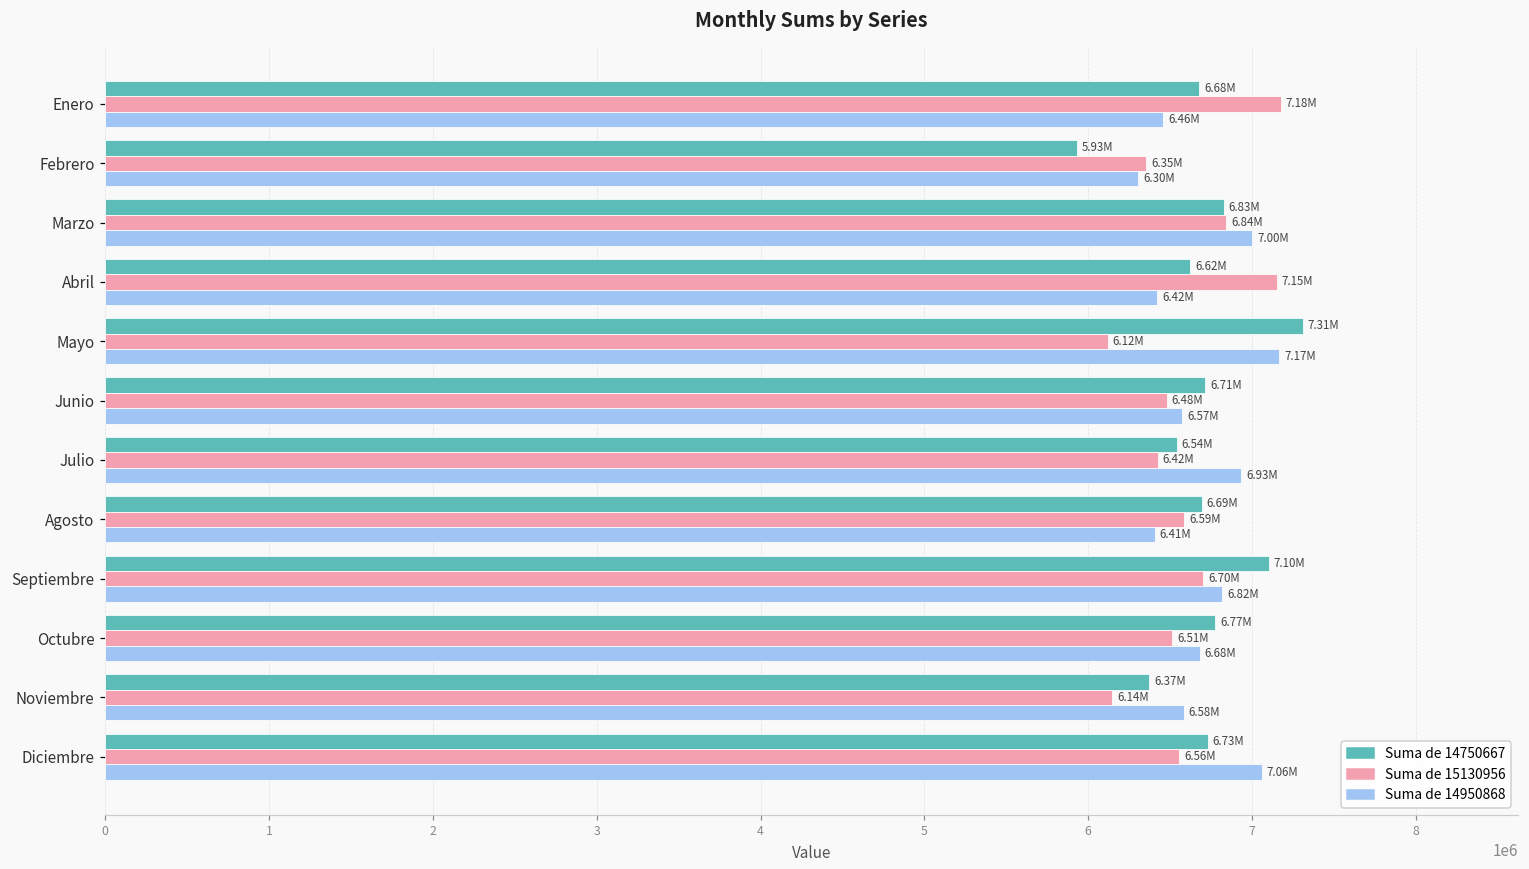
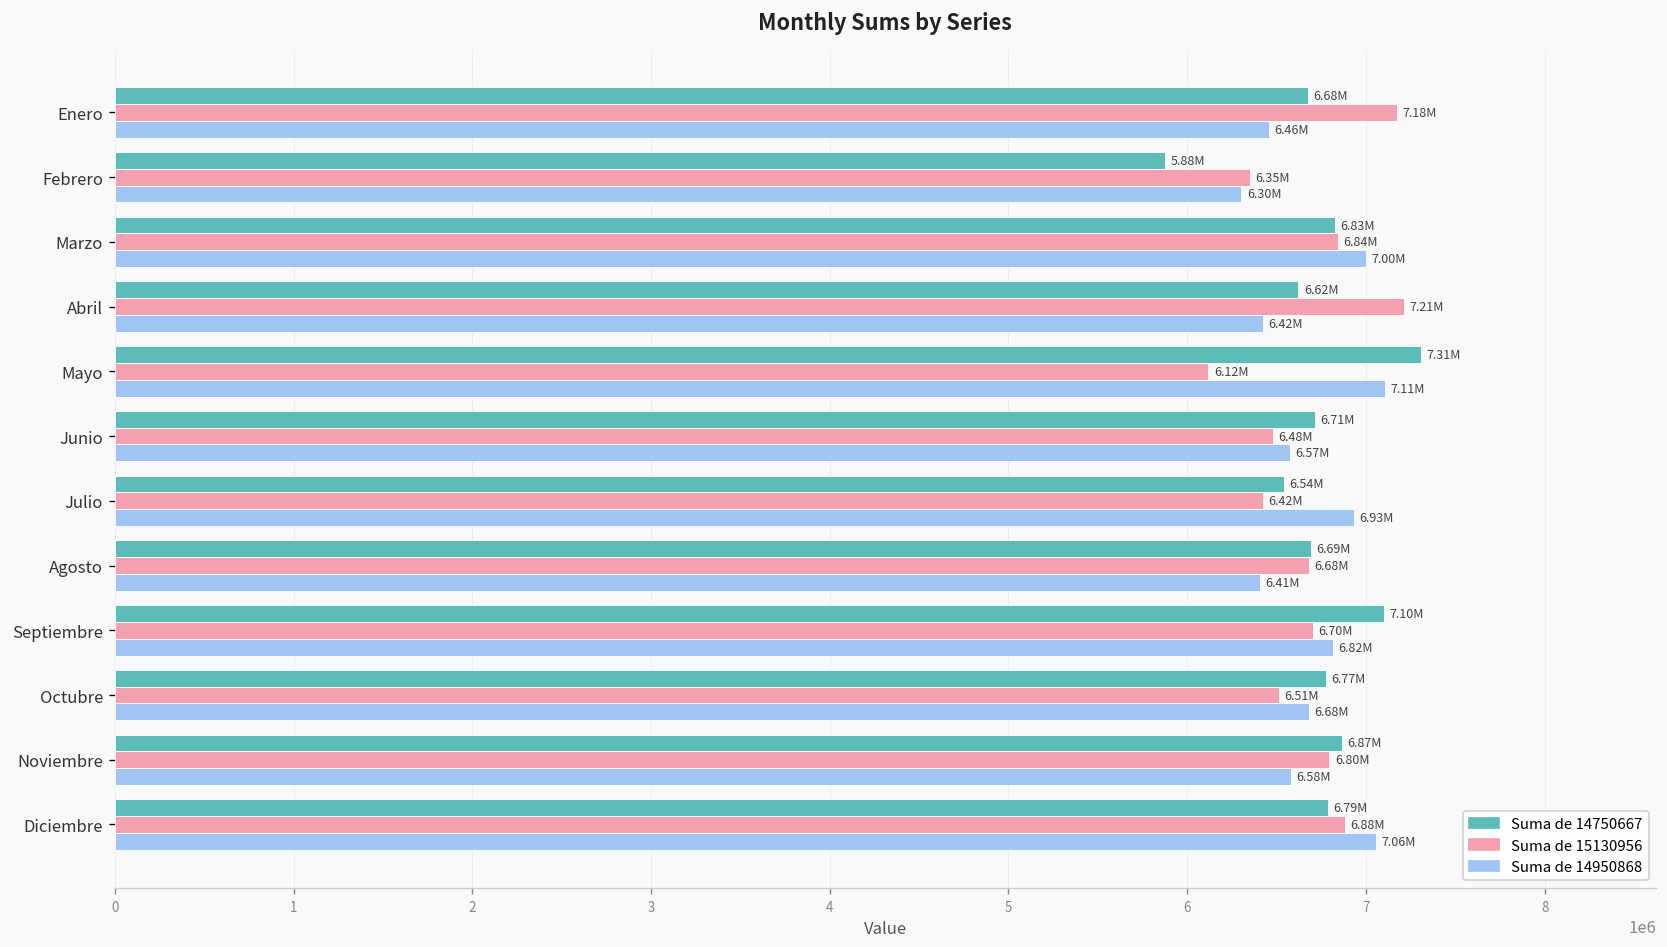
  {
    "Suma de 14750667": {
      "Enero": "6.68M",
-     "Febrero": "5.93M",
+     "Febrero": "5.88M",
      "Marzo": "6.83M",
      "Abril": "6.62M",
      "Mayo": "7.31M",
      "Junio": "6.71M",
      "Julio": "6.54M",
      "Agosto": "6.69M",
      "Septiembre": "7.10M",
      "Octubre": "6.77M",
-     "Noviembre": "6.37M",
-     "Diciembre": "6.73M"
+     "Noviembre": "6.87M",
+     "Diciembre": "6.79M"
    },
    "Suma de 15130956": {
      "Enero": "7.18M",
      "Febrero": "6.35M",
      "Marzo": "6.84M",
-     "Abril": "7.15M",
+     "Abril": "7.21M",
      "Mayo": "6.12M",
      "Junio": "6.48M",
      "Julio": "6.42M",
-     "Agosto": "6.59M",
+     "Agosto": "6.68M",
      "Septiembre": "6.70M",
      "Octubre": "6.51M",
-     "Noviembre": "6.14M",
-     "Diciembre": "6.56M"
+     "Noviembre": "6.80M",
+     "Diciembre": "6.88M"
    },
    "Suma de 14950868": {
      "Enero": "6.46M",
      "Febrero": "6.30M",
      "Marzo": "7.00M",
      "Abril": "6.42M",
-     "Mayo": "7.17M",
+     "Mayo": "7.11M",
      "Junio": "6.57M",
      "Julio": "6.93M",
      "Agosto": "6.41M",
      "Septiembre": "6.82M",
      "Octubre": "6.68M",
      "Noviembre": "6.58M",
      "Diciembre": "7.06M"
    }
  }
